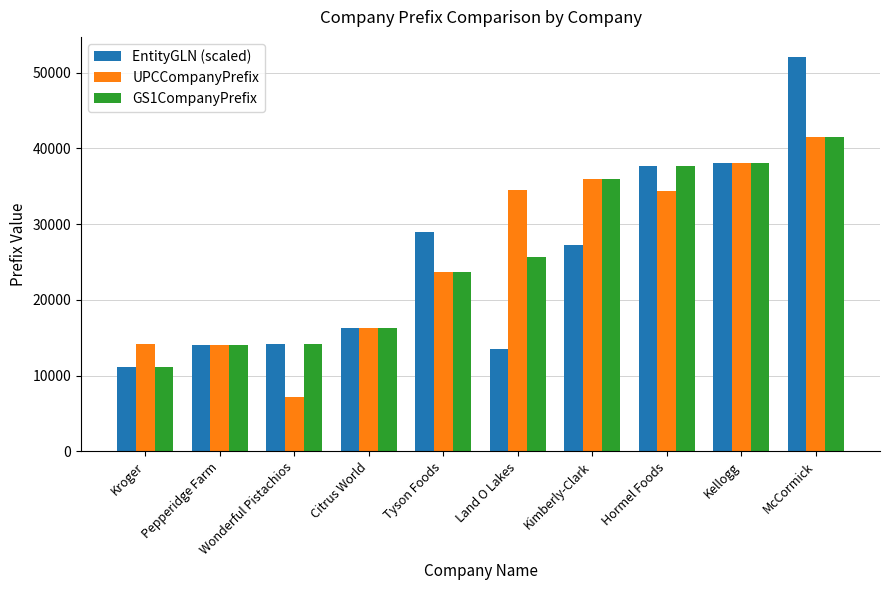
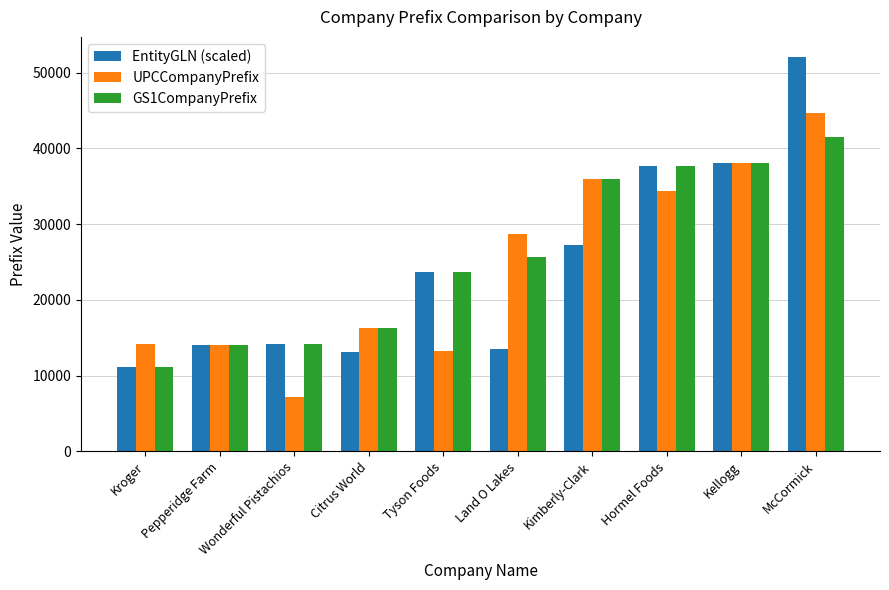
  {
    "EntityGLN (scaled)": {
      "Kroger": 11000,
      "Pepperidge Farm": 14000,
      "Wonderful Pistachios": 14000,
-     "Citrus World": 16000,
-     "Tyson Foods": 29000,
+     "Citrus World": 13000,
+     "Tyson Foods": 24000,
      "Land O Lakes": 13000,
      "Kimberly-Clark": 27000,
      "Hormel Foods": 38000,
      "Kellogg": 38000,
      "McCormick": 52000
    },
    "UPCCompanyPrefix": {
      "Kroger": 14000,
      "Pepperidge Farm": 14000,
      "Wonderful Pistachios": 7000,
      "Citrus World": 16000,
-     "Tyson Foods": 24000,
-     "Land O Lakes": 35000,
+     "Tyson Foods": 13000,
+     "Land O Lakes": 29000,
      "Kimberly-Clark": 36000,
      "Hormel Foods": 34000,
      "Kellogg": 38000,
-     "McCormick": 42000
+     "McCormick": 45000
    },
    "GS1CompanyPrefix": {
      "Kroger": 11000,
      "Pepperidge Farm": 14000,
      "Wonderful Pistachios": 14000,
      "Citrus World": 16000,
      "Tyson Foods": 24000,
      "Land O Lakes": 26000,
      "Kimberly-Clark": 36000,
      "Hormel Foods": 38000,
      "Kellogg": 38000,
      "McCormick": 42000
    }
  }
